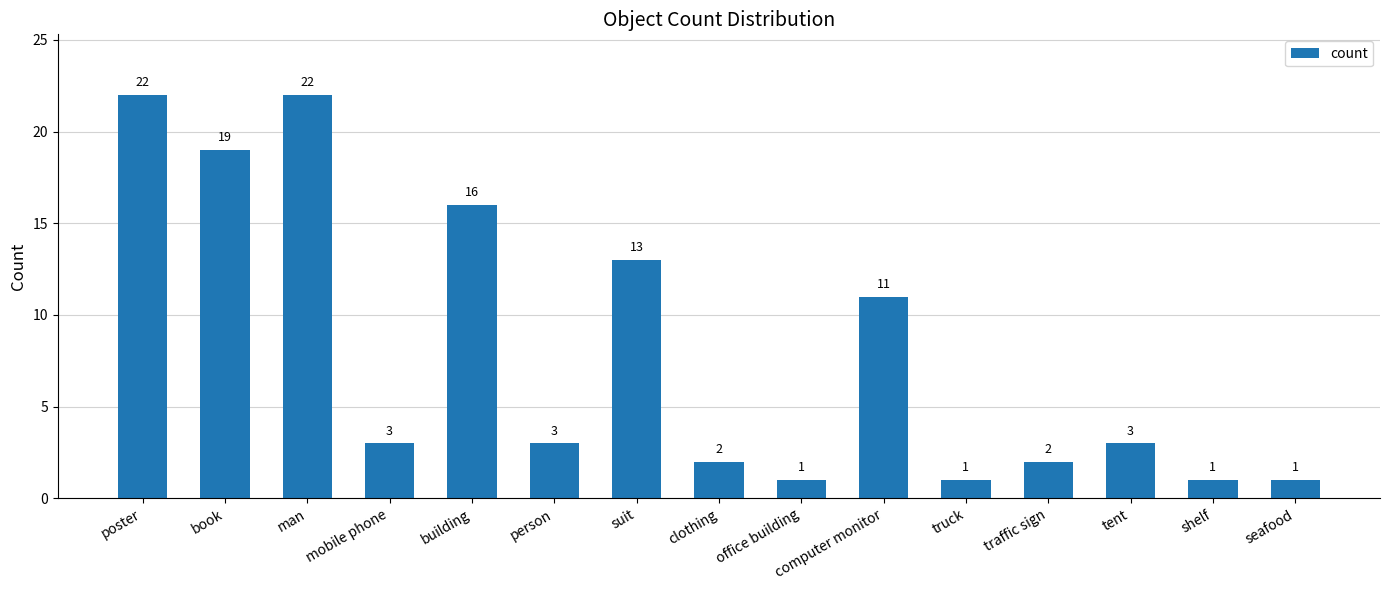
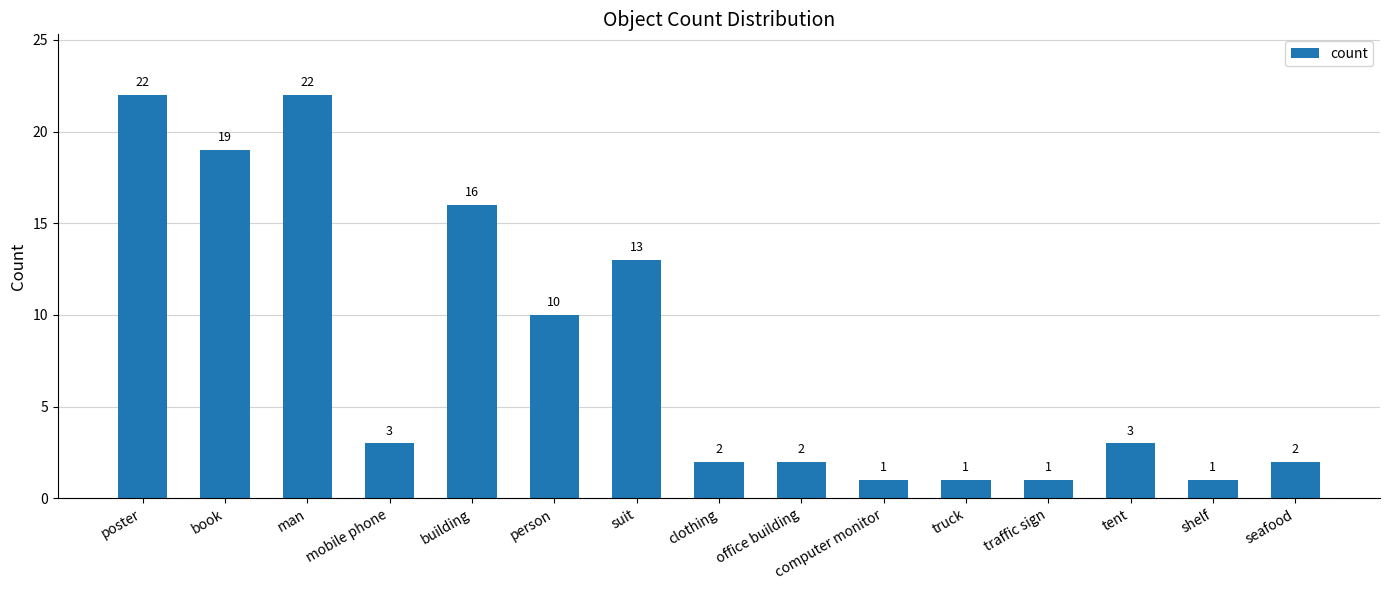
  {
    "poster": 22,
    "book": 19,
    "man": 22,
    "mobile phone": 3,
    "building": 16,
-   "person": 3,
+   "person": 10,
    "suit": 13,
    "clothing": 2,
-   "office building": 1,
-   "computer monitor": 11,
+   "office building": 2,
+   "computer monitor": 1,
    "truck": 1,
-   "traffic sign": 2,
+   "traffic sign": 1,
    "tent": 3,
    "shelf": 1,
-   "seafood": 1
+   "seafood": 2
  }
